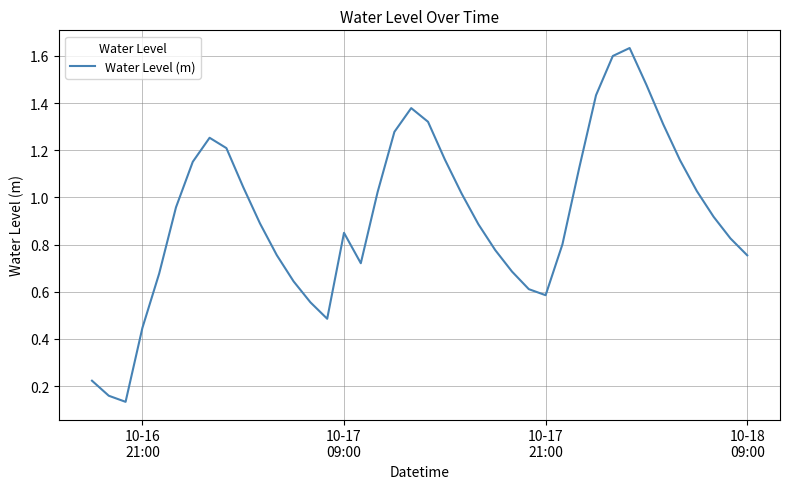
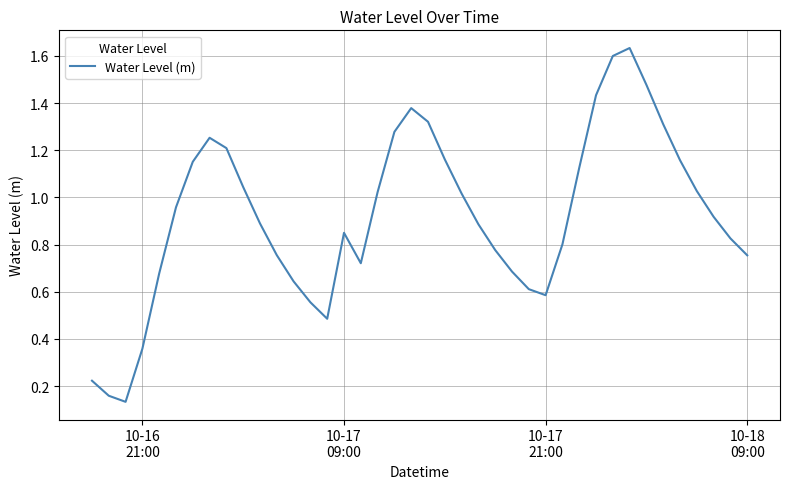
  {
-   "10-16 21:00": 0.45,
+   "10-16 21:00": 0.36,
    "10-17 09:00": 0.85,
    "10-17 21:00": 0.59,
    "10-18 09:00": 0.75
  }
